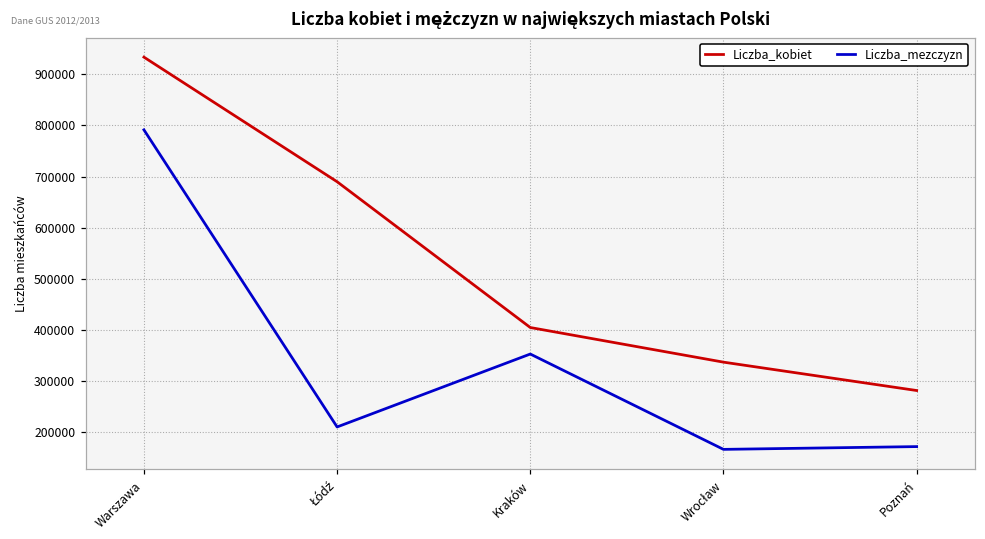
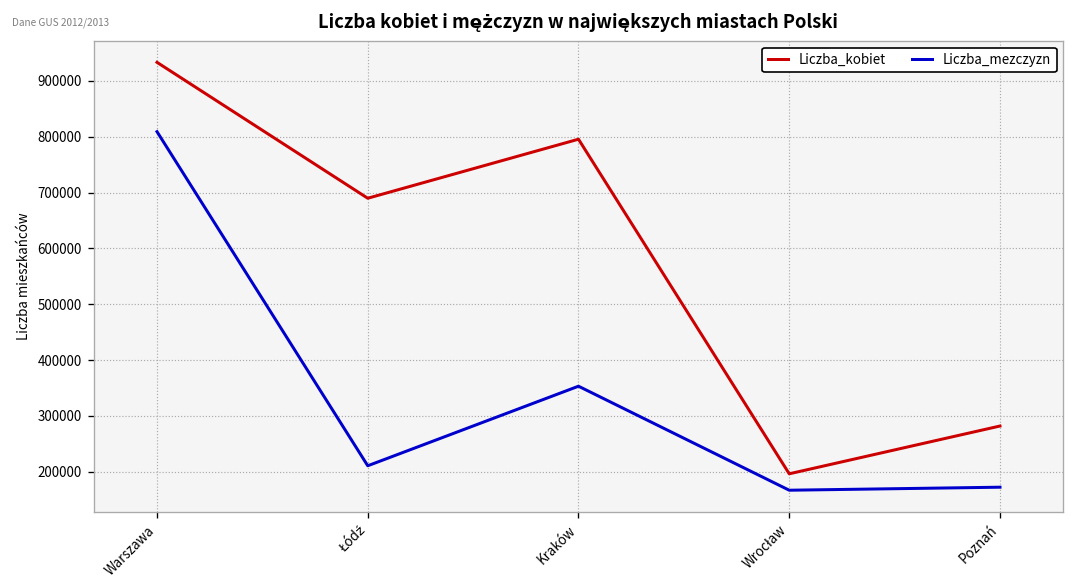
  {
    "Liczba_kobiet": {
      "Warszawa": 930000,
      "Łódź": 690000,
-     "Kraków": 410000,
-     "Wrocław": 340000,
+     "Kraków": 800000,
+     "Wrocław": 200000,
      "Poznań": 280000
    },
    "Liczba_mezczyzn": {
-     "Warszawa": 790000,
+     "Warszawa": 810000,
      "Łódź": 210000,
      "Kraków": 350000,
      "Wrocław": 170000,
      "Poznań": 170000
    }
  }
